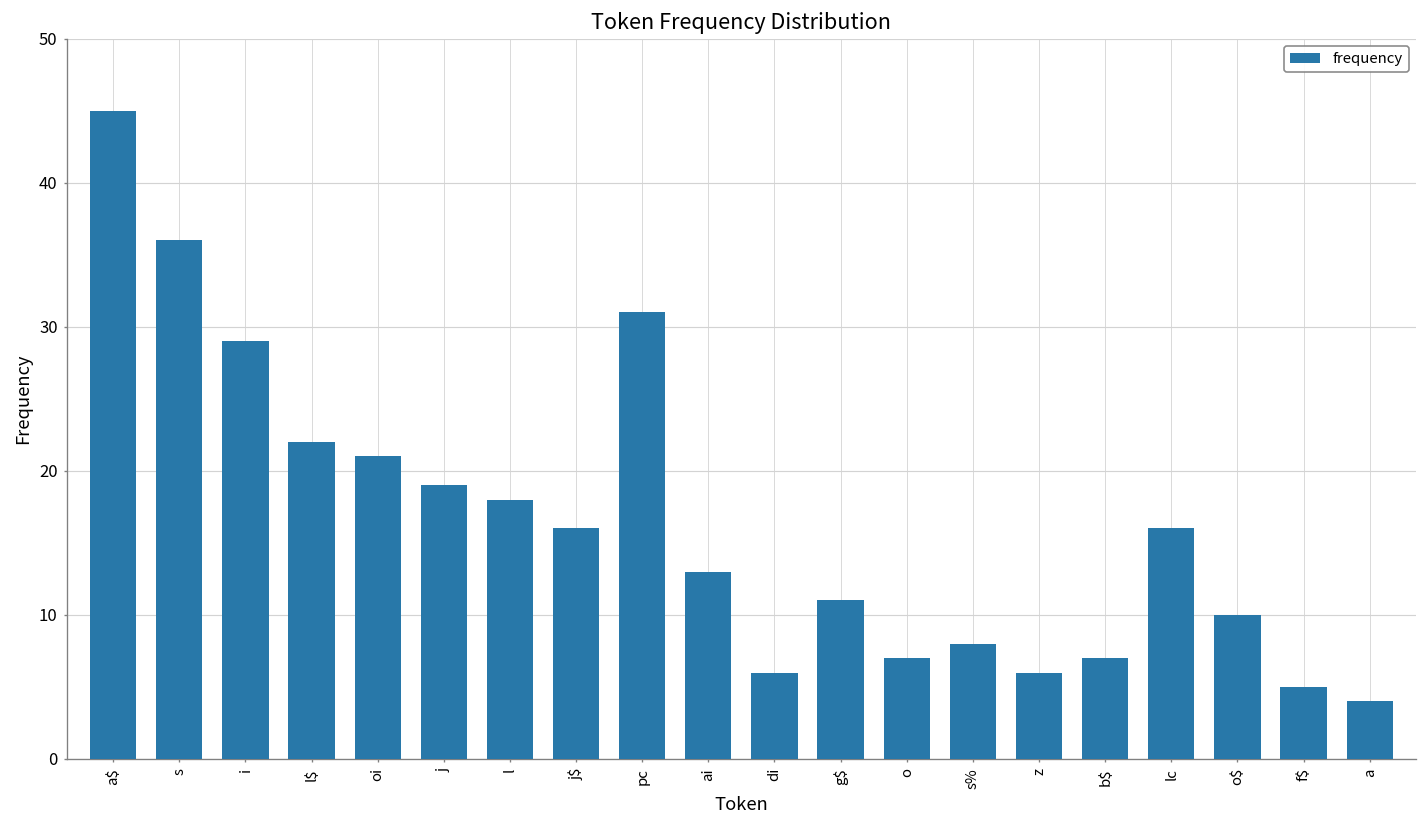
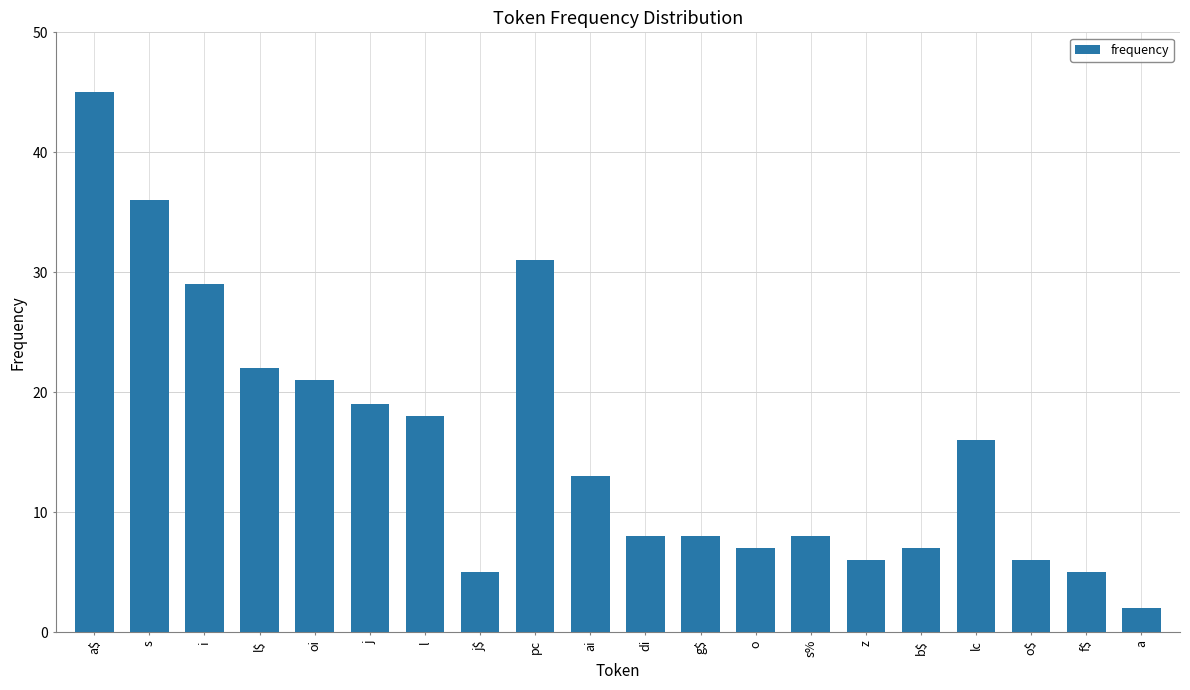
  {
    "a$": 45,
    "s": 36,
    "i": 29,
    "l$": 22,
    "oi": 21,
    "j": 19,
    "l": 18,
-   "j$": 16,
+   "j$": 5,
    "pc": 31,
    "ai": 13,
-   "di": 6,
-   "g$": 11,
+   "di": 8,
+   "g$": 8,
    "o": 7,
    "s%": 8,
    "z": 6,
    "b$": 7,
    "lc": 16,
-   "o$": 10,
+   "o$": 6,
    "f$": 5,
-   "a": 4
+   "a": 2
  }
